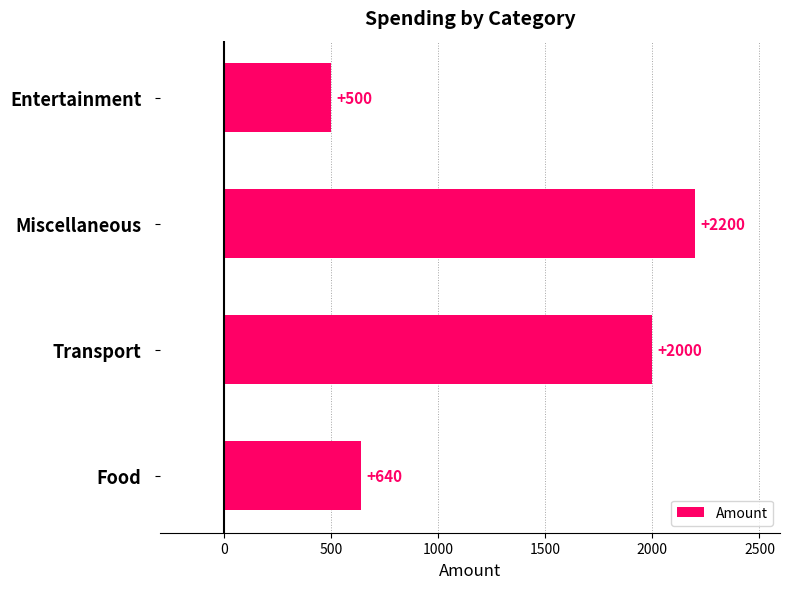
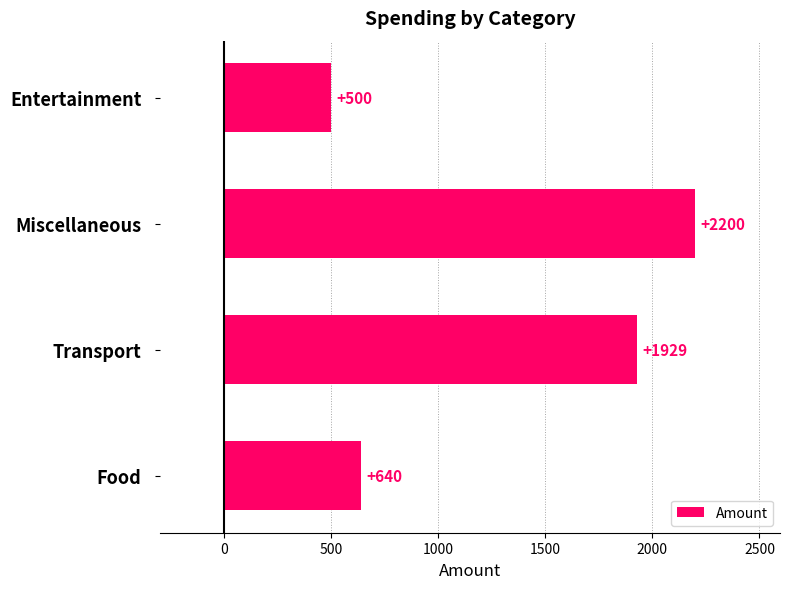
  {
    "Entertainment": "+500",
    "Miscellaneous": "+2200",
-   "Transport": "+2000",
+   "Transport": "+1929",
    "Food": "+640"
  }
